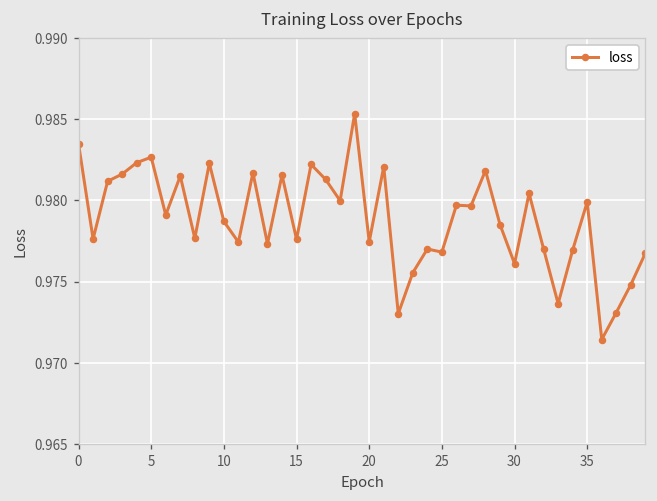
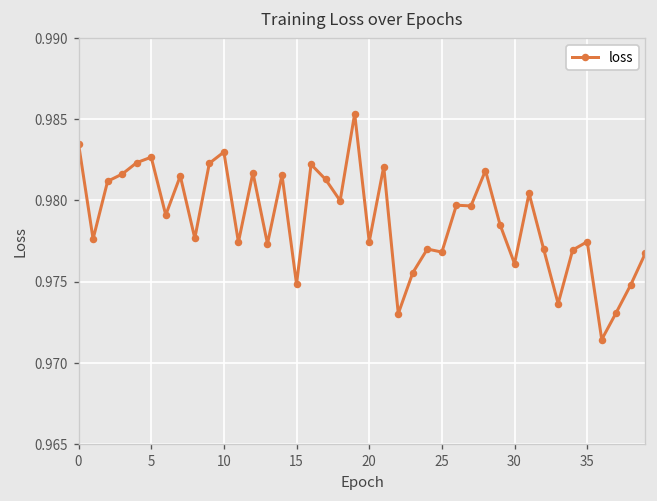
  {
    "0": 0.9835,
    "5": 0.9827,
-   "10": 0.9787,
-   "15": 0.9776,
+   "10": 0.9830,
+   "15": 0.9748,
    "20": 0.9774,
    "25": 0.9768,
    "30": 0.9761,
-   "35": 0.9799
+   "35": 0.9775
  }
